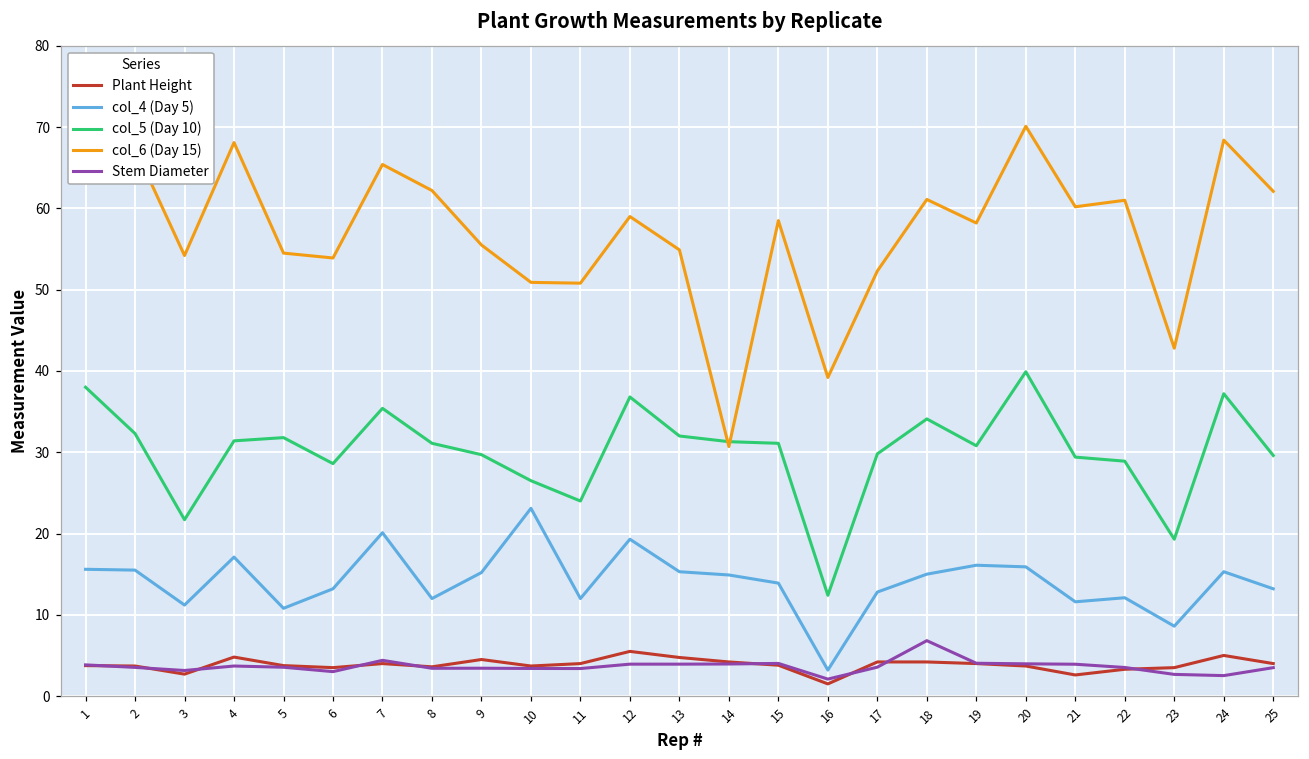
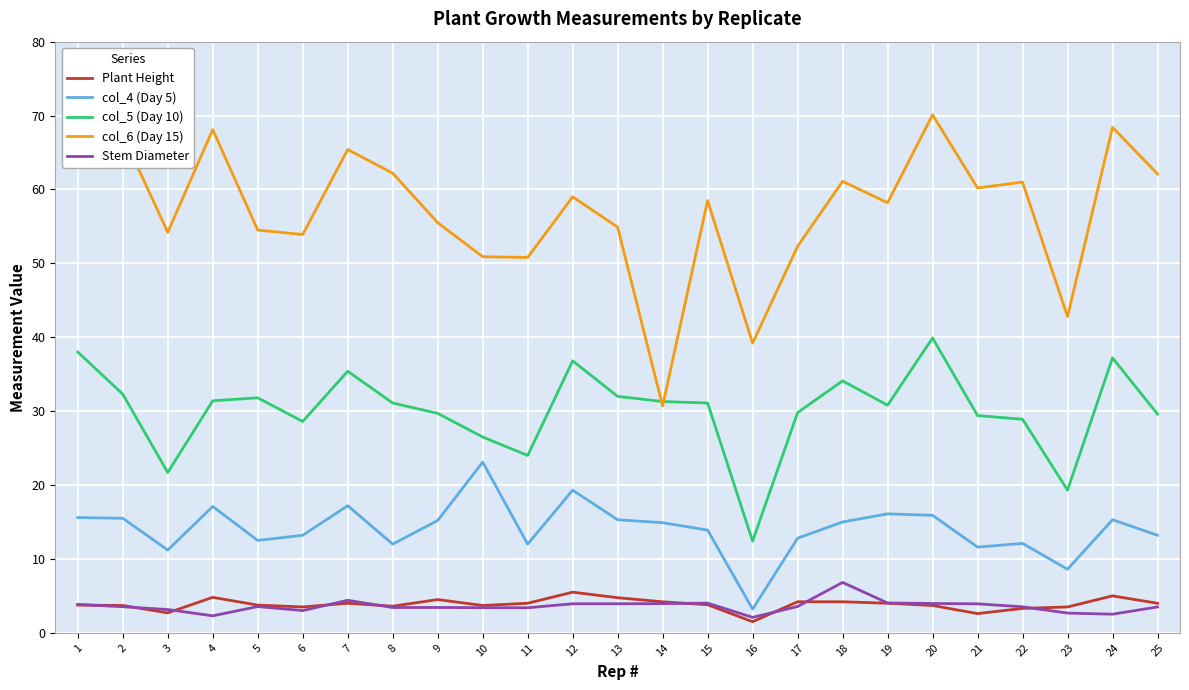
  {
    "Plant Height": {
      "3": 3,
      "4": 5,
      "6": 4,
      "7": 4,
      "9": 5,
      "11": 4,
      "12": 6,
      "13": 5,
      "16": 2,
      "17": 4,
      "18": 4,
      "21": 3,
      "23": 4,
      "24": 5,
      "25": 4
    },
    "col_4 (Day 5)": {
      "1": 16,
      "2": 16,
      "3": 11,
      "4": 17,
-     "5": 11,
+     "5": 13,
      "6": 13,
-     "7": 20,
+     "7": 17,
      "8": 12,
      "9": 15,
      "10": 23,
      "11": 12,
      "12": 19,
      "13": 15,
      "14": 15,
      "15": 14,
      "16": 3,
      "17": 13,
      "18": 15,
      "19": 16,
      "20": 16,
      "21": 12,
      "22": 12,
      "23": 9,
      "24": 15,
      "25": 13
    },
    "col_5 (Day 10)": {
      "1": 38,
      "2": 32,
      "3": 22,
      "4": 31,
      "5": 32,
      "6": 29,
      "7": 35,
      "8": 31,
      "9": 30,
      "10": 27,
      "11": 24,
      "12": 37,
      "13": 32,
      "14": 31,
      "15": 31,
      "16": 12,
      "17": 30,
      "18": 34,
      "19": 31,
      "20": 40,
      "21": 29,
      "22": 29,
      "23": 19,
      "24": 37,
      "25": 30
    },
    "col_6 (Day 15)": {
      "3": 54,
      "4": 68,
      "5": 55,
      "6": 54,
      "7": 65,
      "8": 62,
      "9": 56,
      "10": 51,
      "11": 51,
      "12": 59,
      "13": 55,
      "14": 31,
      "15": 59,
      "16": 39,
      "17": 52,
      "18": 61,
      "19": 58,
      "20": 70,
      "21": 60,
      "22": 61,
      "23": 43,
      "24": 68,
      "25": 62
    },
    "Stem Diameter": {
      "3": 3,
-     "4": 4,
+     "4": 2,
      "6": 3,
      "7": 4,
      "9": 3,
      "11": 3,
      "12": 4,
      "13": 4,
      "16": 2,
      "17": 4,
      "18": 7,
      "21": 4,
      "23": 3,
      "24": 3,
      "25": 4
    }
  }
